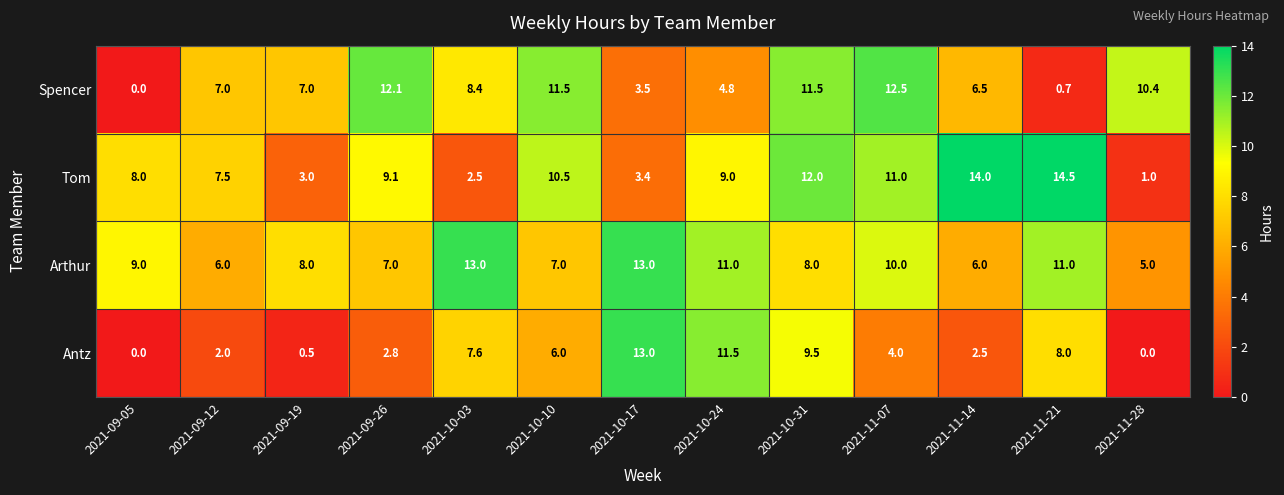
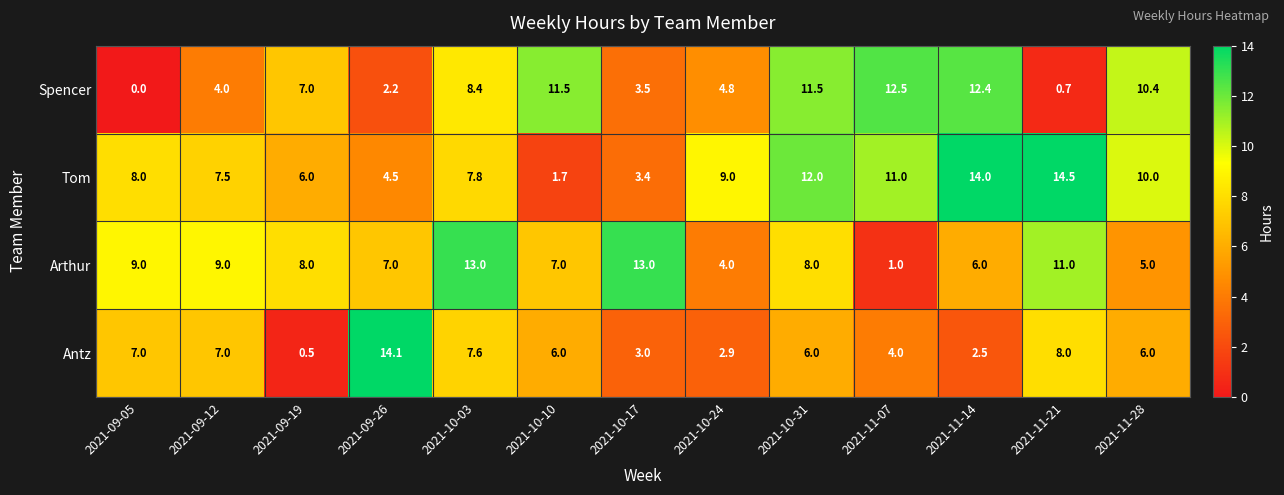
  {
    "Spencer": {
      "2021-09-05": 0.0,
-     "2021-09-12": 7.0,
+     "2021-09-12": 4.0,
      "2021-09-19": 7.0,
-     "2021-09-26": 12.1,
+     "2021-09-26": 2.2,
      "2021-10-03": 8.4,
      "2021-10-10": 11.5,
      "2021-10-17": 3.5,
      "2021-10-24": 4.8,
      "2021-10-31": 11.5,
      "2021-11-07": 12.5,
-     "2021-11-14": 6.5,
+     "2021-11-14": 12.4,
      "2021-11-21": 0.7,
      "2021-11-28": 10.4
    },
    "Tom": {
      "2021-09-05": 8.0,
      "2021-09-12": 7.5,
-     "2021-09-19": 3.0,
-     "2021-09-26": 9.1,
-     "2021-10-03": 2.5,
-     "2021-10-10": 10.5,
+     "2021-09-19": 6.0,
+     "2021-09-26": 4.5,
+     "2021-10-03": 7.8,
+     "2021-10-10": 1.7,
      "2021-10-17": 3.4,
      "2021-10-24": 9.0,
      "2021-10-31": 12.0,
      "2021-11-07": 11.0,
      "2021-11-14": 14.0,
      "2021-11-21": 14.5,
-     "2021-11-28": 1.0
+     "2021-11-28": 10.0
    },
    "Arthur": {
      "2021-09-05": 9.0,
-     "2021-09-12": 6.0,
+     "2021-09-12": 9.0,
      "2021-09-19": 8.0,
      "2021-09-26": 7.0,
      "2021-10-03": 13.0,
      "2021-10-10": 7.0,
      "2021-10-17": 13.0,
-     "2021-10-24": 11.0,
+     "2021-10-24": 4.0,
      "2021-10-31": 8.0,
-     "2021-11-07": 10.0,
+     "2021-11-07": 1.0,
      "2021-11-14": 6.0,
      "2021-11-21": 11.0,
      "2021-11-28": 5.0
    },
    "Antz": {
-     "2021-09-05": 0.0,
-     "2021-09-12": 2.0,
+     "2021-09-05": 7.0,
+     "2021-09-12": 7.0,
      "2021-09-19": 0.5,
-     "2021-09-26": 2.8,
+     "2021-09-26": 14.1,
      "2021-10-03": 7.6,
      "2021-10-10": 6.0,
-     "2021-10-17": 13.0,
-     "2021-10-24": 11.5,
-     "2021-10-31": 9.5,
+     "2021-10-17": 3.0,
+     "2021-10-24": 2.9,
+     "2021-10-31": 6.0,
      "2021-11-07": 4.0,
      "2021-11-14": 2.5,
      "2021-11-21": 8.0,
-     "2021-11-28": 0.0
+     "2021-11-28": 6.0
    }
  }
